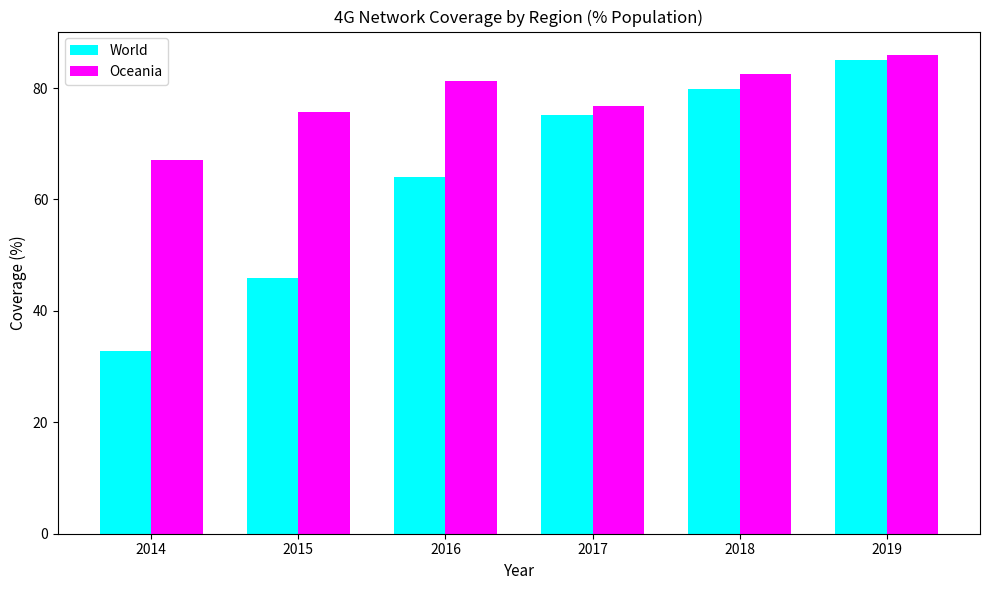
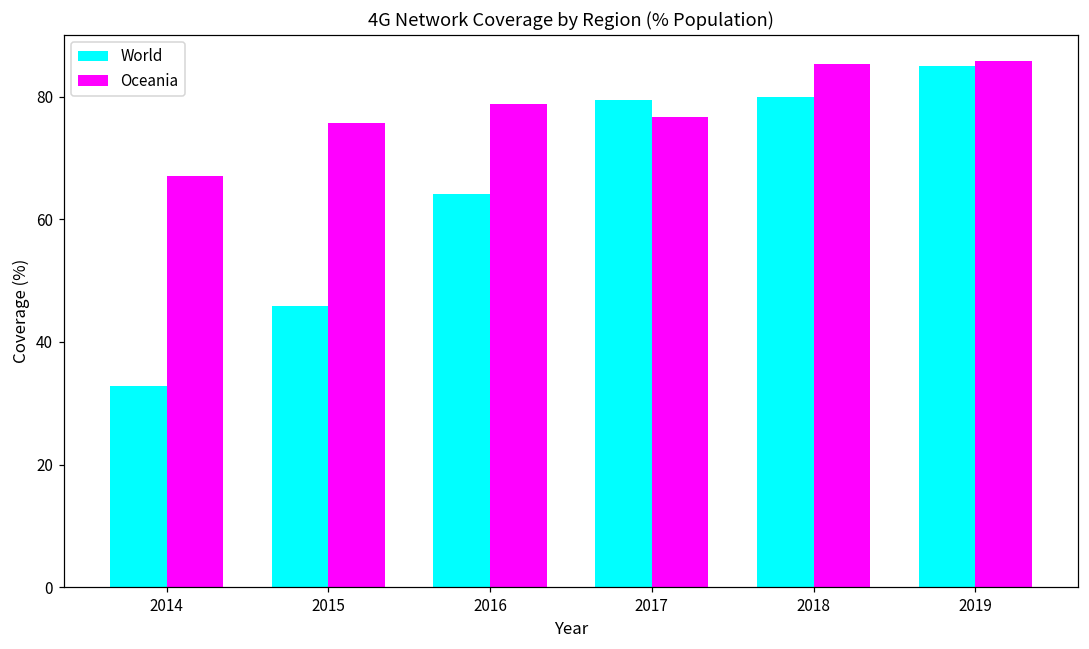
  {
    "World": {
      "2014": 33,
      "2015": 46,
      "2016": 64,
-     "2017": 75,
+     "2017": 79,
      "2018": 80,
      "2019": 85
    },
    "Oceania": {
      "2014": 67,
      "2015": 76,
-     "2016": 81,
+     "2016": 79,
      "2017": 77,
-     "2018": 83,
+     "2018": 85,
      "2019": 86
    }
  }
